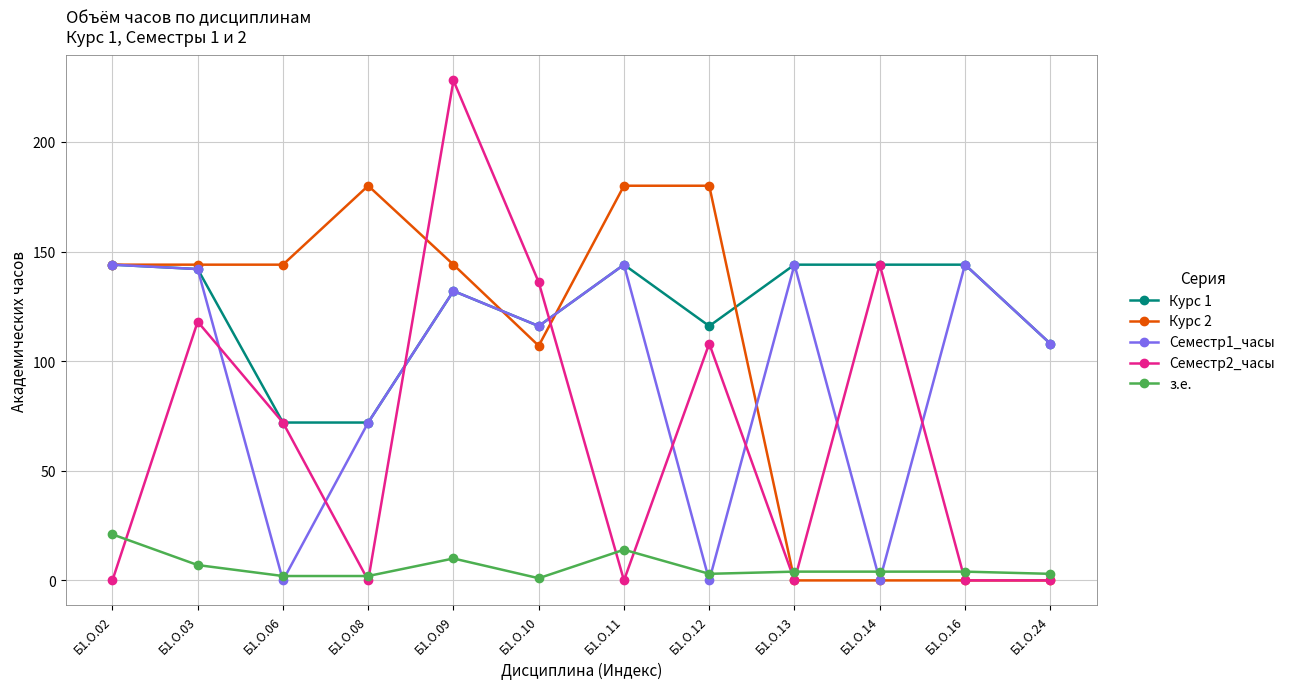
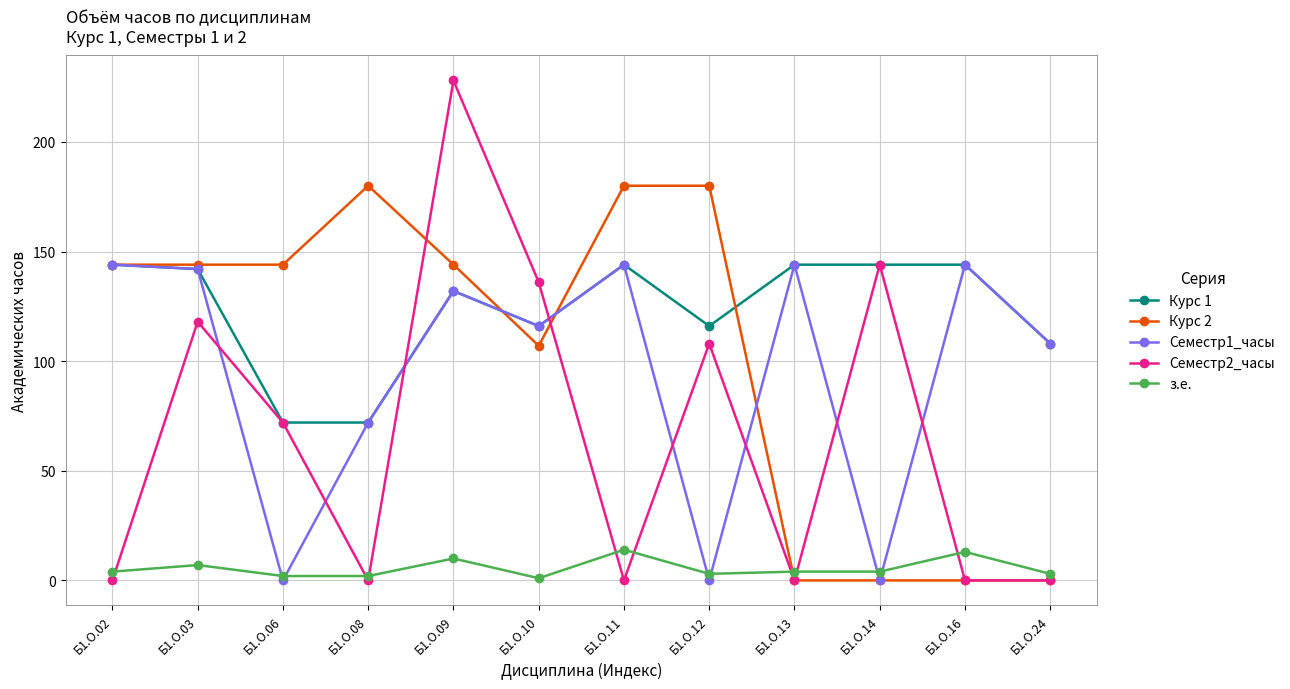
  {
    "Курс 1": {
      "Б1.О.12": 116
    },
    "Курс 2": {
      "Б1.О.03": 144,
      "Б1.О.06": 144,
      "Б1.О.08": 180,
      "Б1.О.09": 144,
      "Б1.О.10": 107,
      "Б1.О.11": 180,
      "Б1.О.12": 180
    },
    "Семестр1_часы": {
      "Б1.О.06": 0,
      "Б1.О.12": 0
    },
    "Семестр2_часы": {
      "Б1.О.02": 0,
      "Б1.О.03": 118,
      "Б1.О.08": 0,
      "Б1.О.09": 228,
      "Б1.О.10": 136,
      "Б1.О.11": 0,
      "Б1.О.12": 108
    },
    "з.е.": {
-     "Б1.О.02": 21,
+     "Б1.О.02": 4,
      "Б1.О.03": 7,
      "Б1.О.06": 2,
      "Б1.О.08": 2,
      "Б1.О.09": 10,
      "Б1.О.10": 1,
      "Б1.О.11": 14,
      "Б1.О.12": 3,
      "Б1.О.13": 4,
      "Б1.О.14": 4,
-     "Б1.О.16": 4,
+     "Б1.О.16": 13,
      "Б1.О.24": 3
    }
  }
